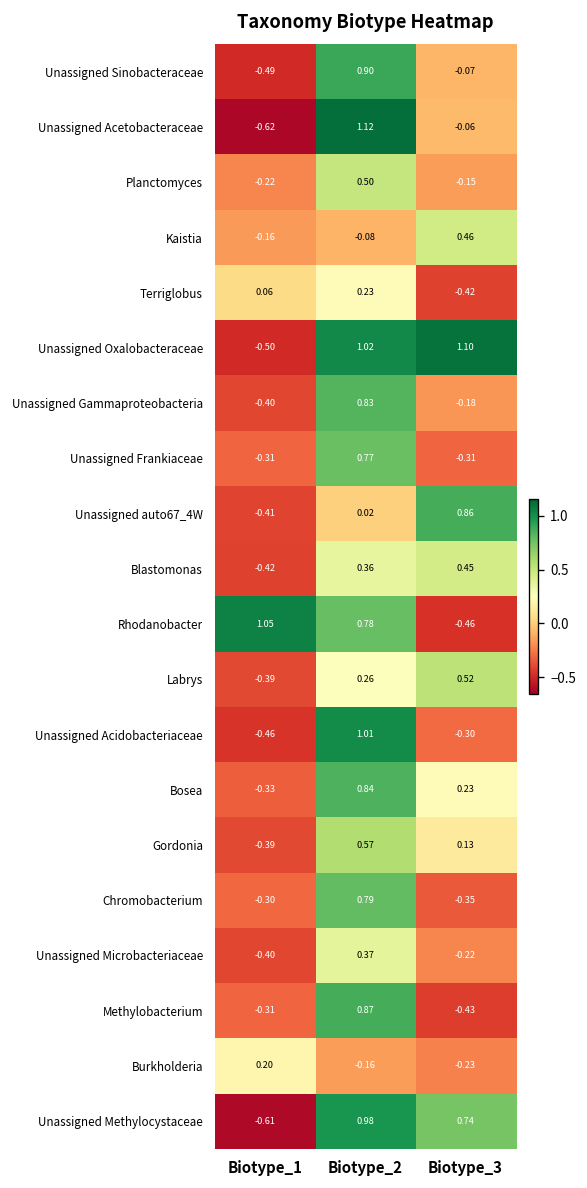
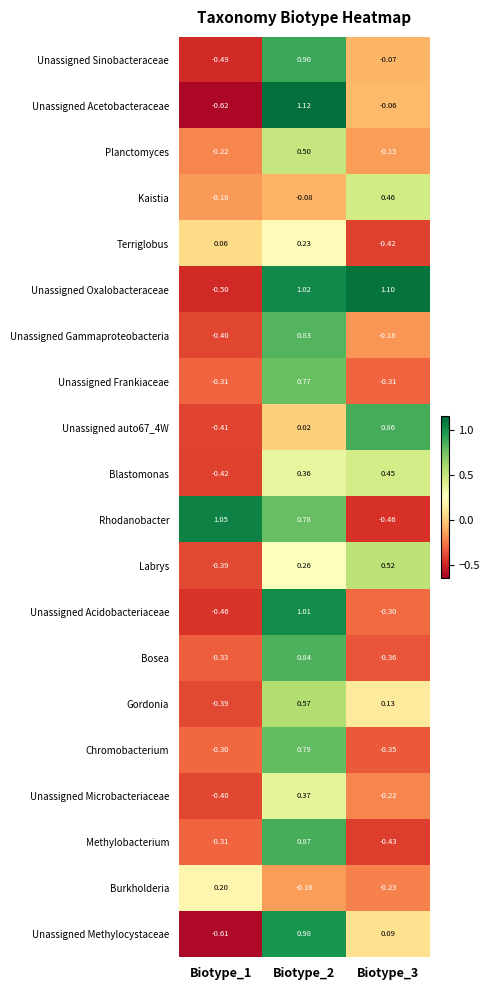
  {
    "Unassigned Sinobacteraceae": {
      "Biotype_1": -0.49,
      "Biotype_2": 0.90,
      "Biotype_3": -0.07
    },
    "Unassigned Acetobacteraceae": {
      "Biotype_1": -0.62,
      "Biotype_2": 1.12,
      "Biotype_3": -0.06
    },
    "Planctomyces": {
      "Biotype_1": -0.22,
      "Biotype_2": 0.50,
      "Biotype_3": -0.15
    },
    "Kaistia": {
      "Biotype_1": -0.16,
      "Biotype_2": -0.08,
      "Biotype_3": 0.46
    },
    "Terriglobus": {
      "Biotype_1": 0.06,
      "Biotype_2": 0.23,
      "Biotype_3": -0.42
    },
    "Unassigned Oxalobacteraceae": {
      "Biotype_1": -0.50,
      "Biotype_2": 1.02,
      "Biotype_3": 1.10
    },
    "Unassigned Gammaproteobacteria": {
      "Biotype_1": -0.40,
      "Biotype_2": 0.83,
      "Biotype_3": -0.18
    },
    "Unassigned Frankiaceae": {
      "Biotype_1": -0.31,
      "Biotype_2": 0.77,
      "Biotype_3": -0.31
    },
    "Unassigned auto67_4W": {
      "Biotype_1": -0.41,
      "Biotype_2": 0.02,
      "Biotype_3": 0.86
    },
    "Blastomonas": {
      "Biotype_1": -0.42,
      "Biotype_2": 0.36,
      "Biotype_3": 0.45
    },
    "Rhodanobacter": {
      "Biotype_1": 1.05,
      "Biotype_2": 0.78,
      "Biotype_3": -0.46
    },
    "Labrys": {
      "Biotype_1": -0.39,
      "Biotype_2": 0.26,
      "Biotype_3": 0.52
    },
    "Unassigned Acidobacteriaceae": {
      "Biotype_1": -0.46,
      "Biotype_2": 1.01,
      "Biotype_3": -0.30
    },
    "Bosea": {
      "Biotype_1": -0.33,
      "Biotype_2": 0.84,
-     "Biotype_3": 0.23
+     "Biotype_3": -0.36
    },
    "Gordonia": {
      "Biotype_1": -0.39,
      "Biotype_2": 0.57,
      "Biotype_3": 0.13
    },
    "Chromobacterium": {
      "Biotype_1": -0.30,
      "Biotype_2": 0.79,
      "Biotype_3": -0.35
    },
    "Unassigned Microbacteriaceae": {
      "Biotype_1": -0.40,
      "Biotype_2": 0.37,
      "Biotype_3": -0.22
    },
    "Methylobacterium": {
      "Biotype_1": -0.31,
      "Biotype_2": 0.87,
      "Biotype_3": -0.43
    },
    "Burkholderia": {
      "Biotype_1": 0.20,
      "Biotype_2": -0.16,
      "Biotype_3": -0.23
    },
    "Unassigned Methylocystaceae": {
      "Biotype_1": -0.61,
      "Biotype_2": 0.98,
-     "Biotype_3": 0.74
+     "Biotype_3": 0.09
    }
  }
